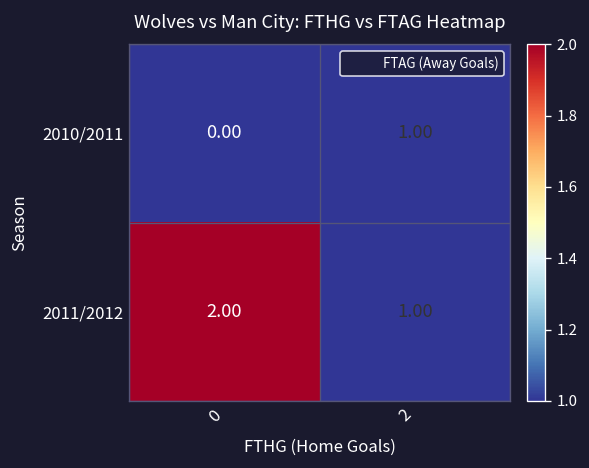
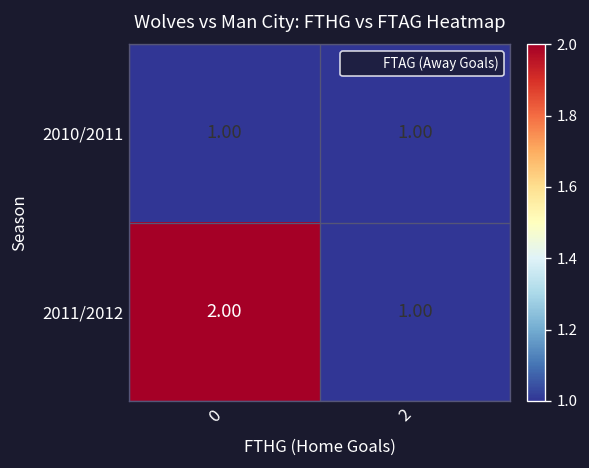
  {
    "2010/2011": {
-     "0": 0.00,
+     "0": 1.00,
      "2": 1.00
    },
    "2011/2012": {
      "0": 2.00,
      "2": 1.00
    }
  }
